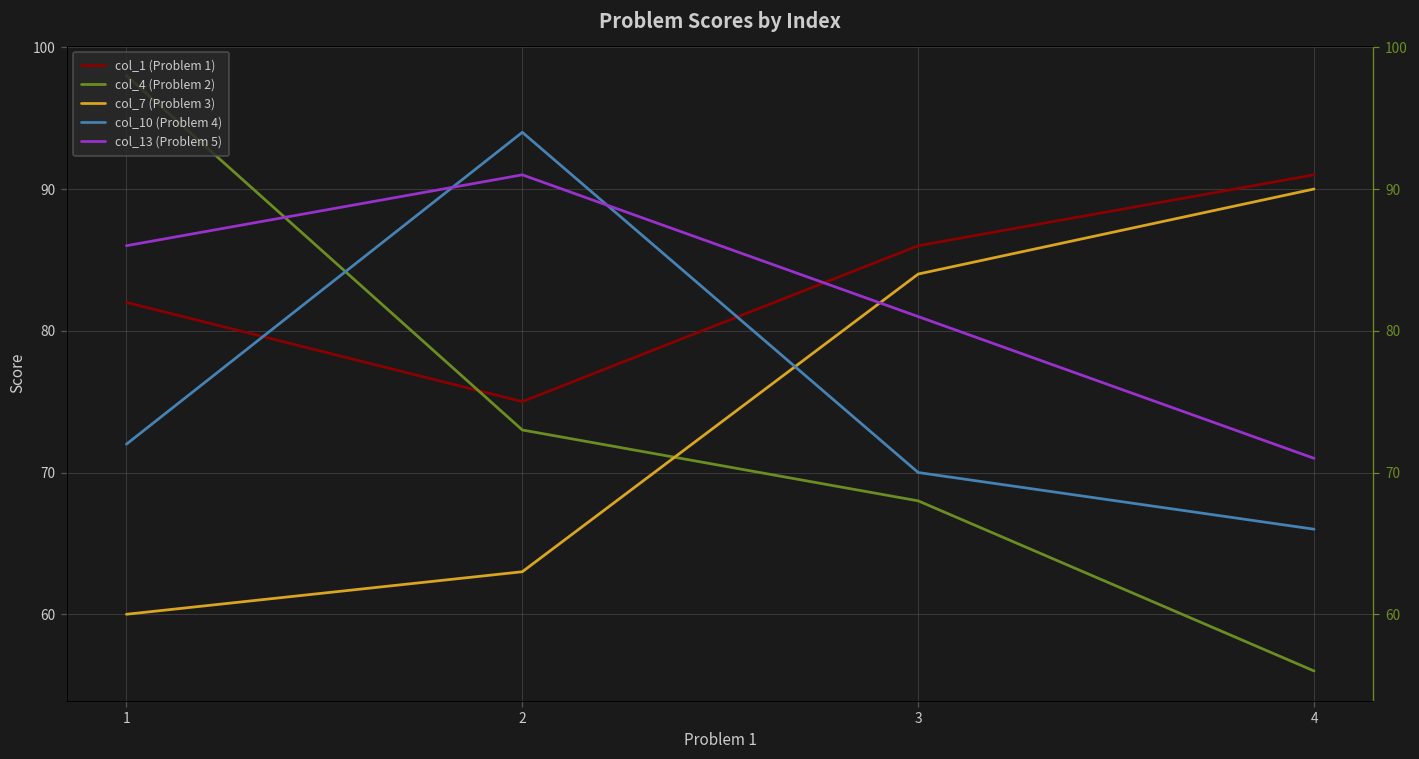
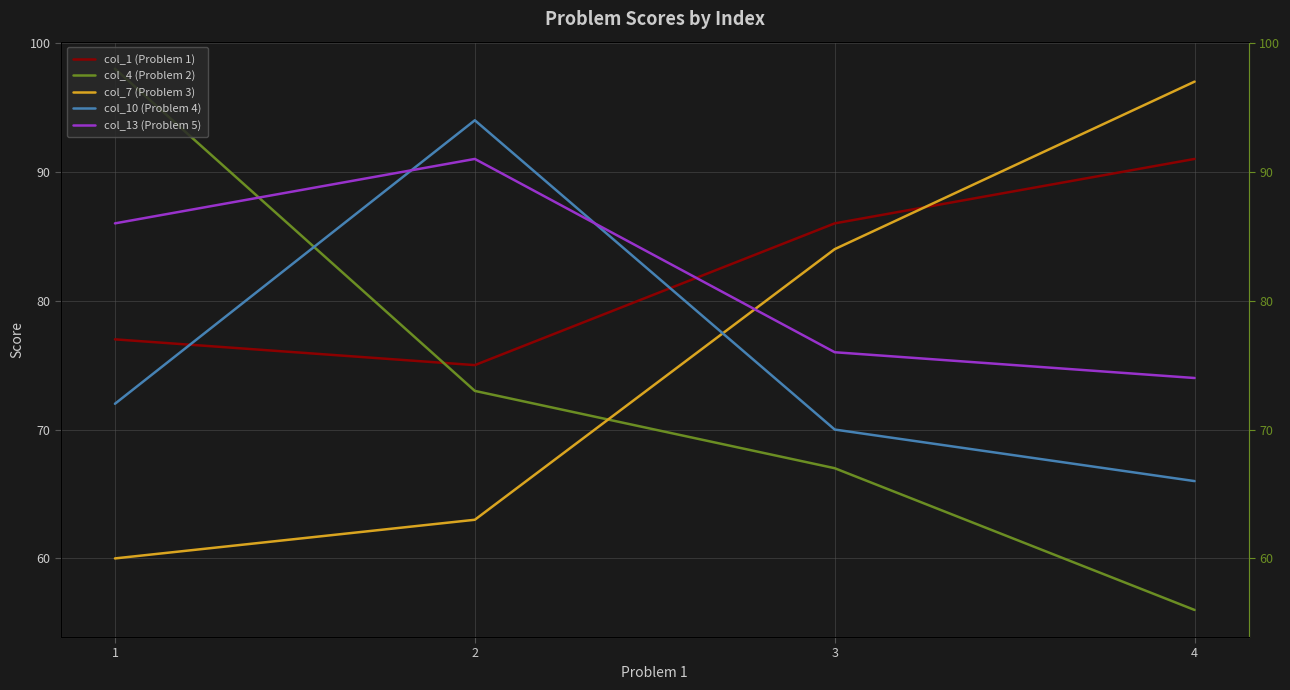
  {
    "col_1 (Problem 1)": {
-     "1": 82,
+     "1": 77,
      "2": 75,
      "3": 86,
      "4": 91
    },
    "col_4 (Problem 2)": {
      "2": 73,
-     "3": 68,
+     "3": 67,
      "4": 56
    },
    "col_7 (Problem 3)": {
      "1": 60,
      "2": 63,
      "3": 84,
-     "4": 90
+     "4": 97
    },
    "col_10 (Problem 4)": {
      "1": 72,
      "2": 94,
      "3": 70,
      "4": 66
    },
    "col_13 (Problem 5)": {
      "1": 86,
      "2": 91,
-     "3": 81,
-     "4": 71
+     "3": 76,
+     "4": 74
    }
  }
